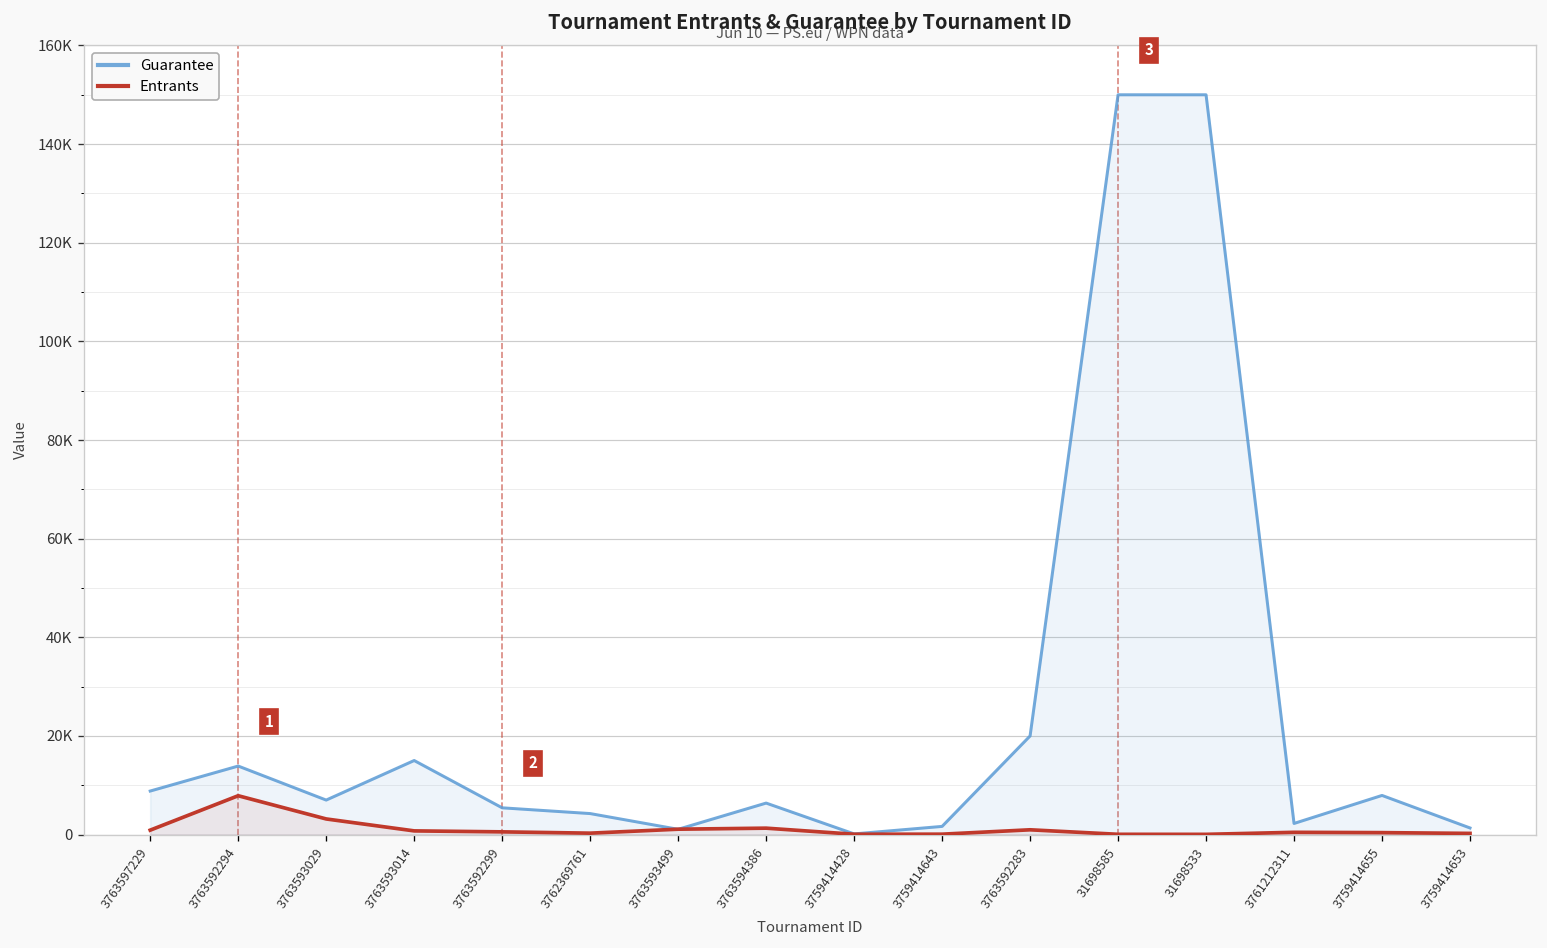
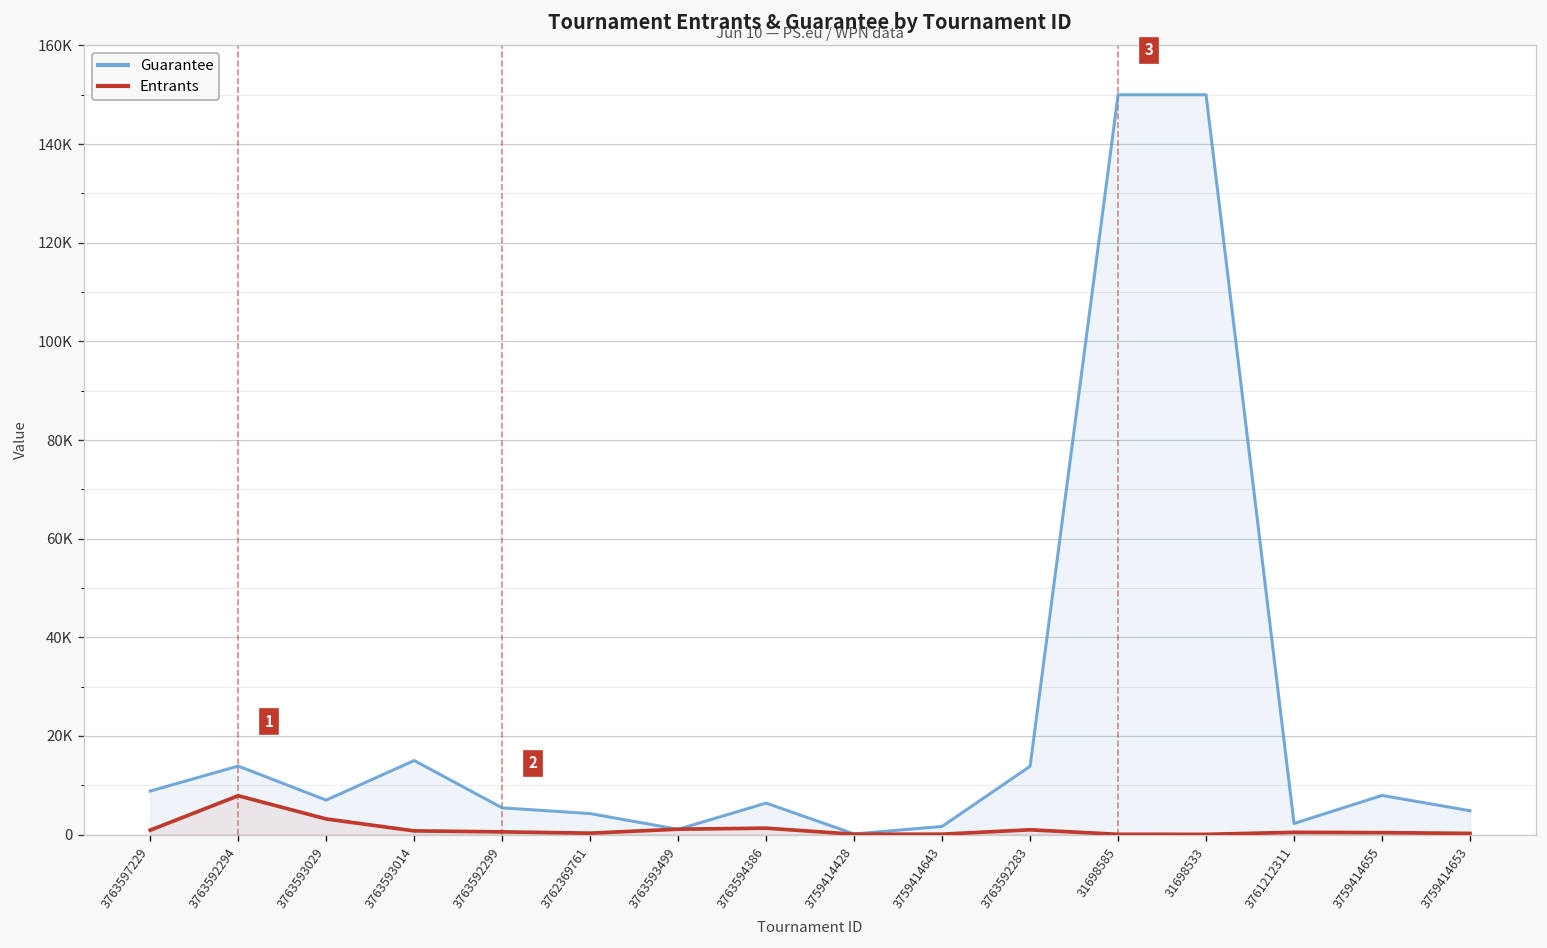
  {
    "Guarantee": {
      "3763597229": 9000,
      "3763592294": 14000,
      "3763593029": 7000,
      "3763593014": 15000,
      "3763592299": 5000,
      "3762369761": 4000,
      "3763594386": 6000,
      "3759414643": 2000,
-     "3763592283": 20000,
+     "3763592283": 14000,
      "31698585": 150000,
      "31698533": 150000,
      "3761212311": 2000,
      "3759414655": 8000,
-     "3759414653": 1000
+     "3759414653": 5000
    },
    "Entrants": {
      "3763597229": 1000,
      "3763592294": 8000,
      "3763593029": 3000,
      "3763593014": 1000,
      "3763592299": 1000,
      "3762369761": 0,
      "3763594386": 1000,
      "3759414643": 0,
      "3763592283": 1000,
      "31698585": 0,
      "31698533": 0,
      "3761212311": 0,
      "3759414655": 0,
      "3759414653": 0
    }
  }
